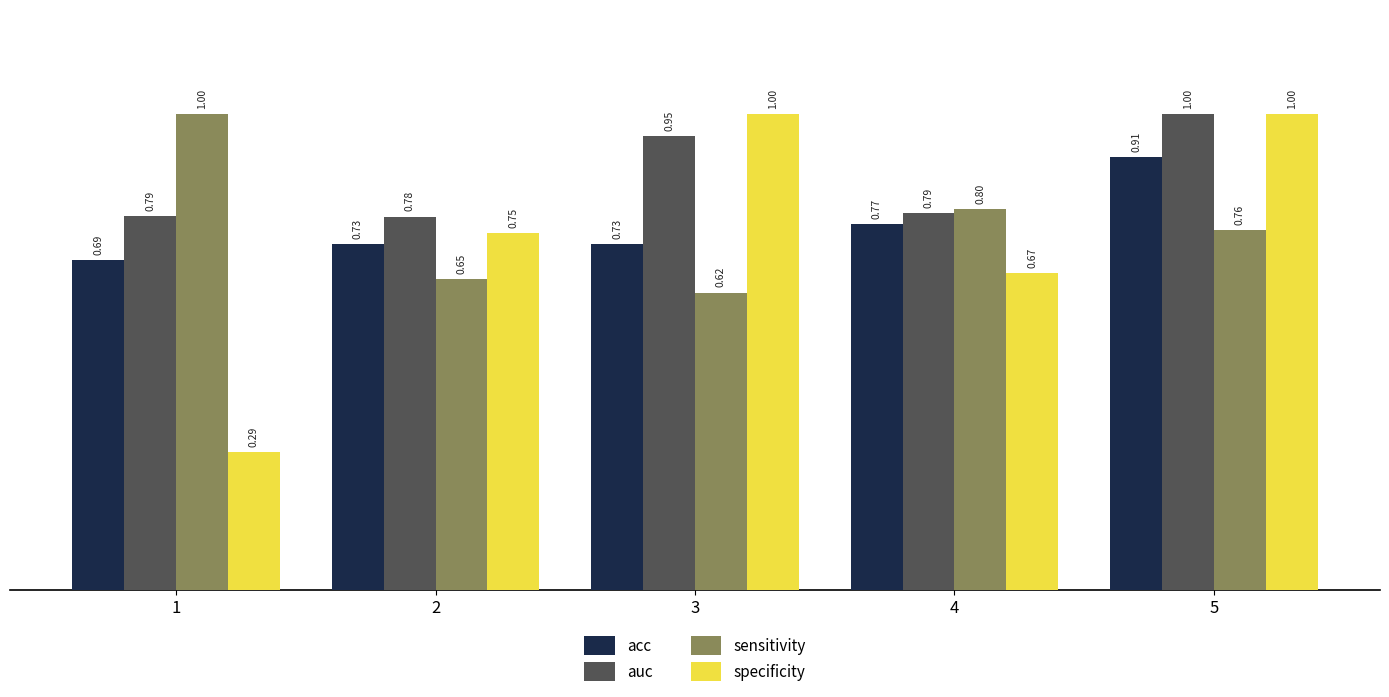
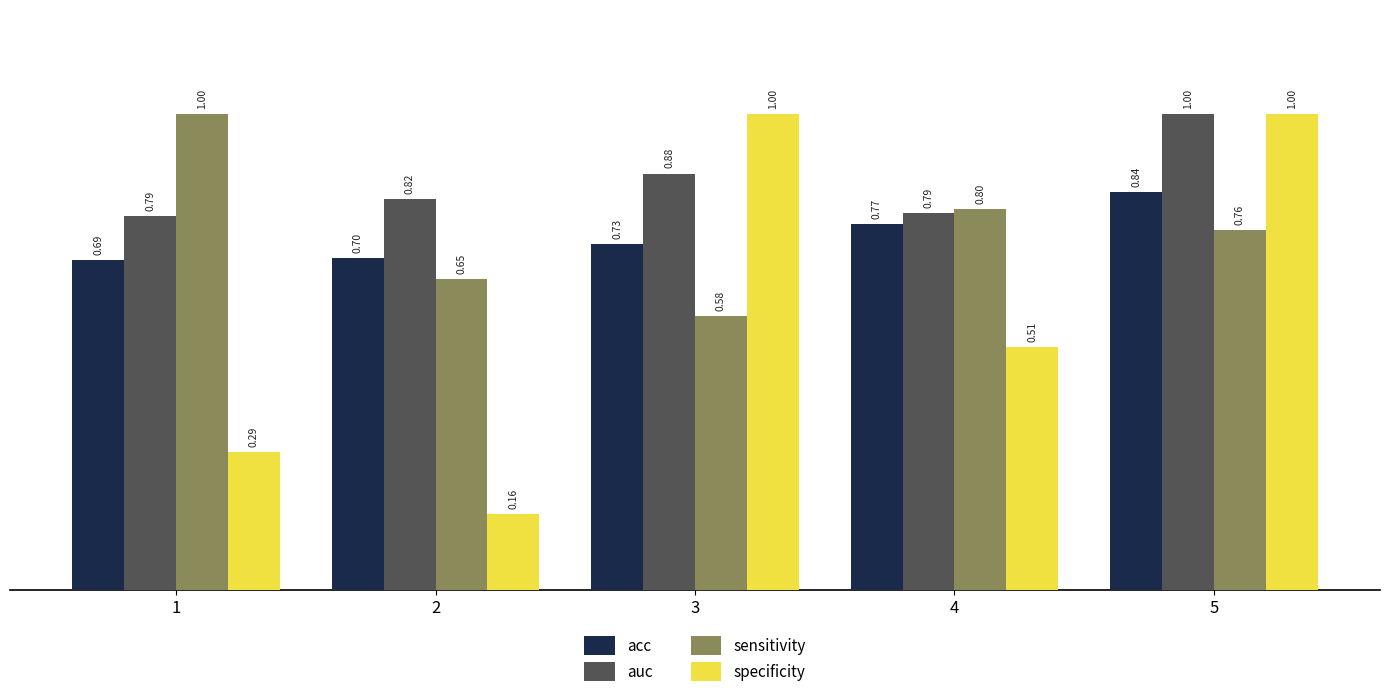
  {
    "acc": {
      "1": 0.69,
-     "2": 0.73,
+     "2": 0.70,
      "3": 0.73,
      "4": 0.77,
-     "5": 0.91
+     "5": 0.84
    },
    "auc": {
      "1": 0.79,
-     "2": 0.78,
-     "3": 0.95,
+     "2": 0.82,
+     "3": 0.88,
      "4": 0.79,
      "5": 1.00
    },
    "sensitivity": {
      "1": 1.00,
      "2": 0.65,
-     "3": 0.62,
+     "3": 0.58,
      "4": 0.80,
      "5": 0.76
    },
    "specificity": {
      "1": 0.29,
-     "2": 0.75,
+     "2": 0.16,
      "3": 1.00,
-     "4": 0.67,
+     "4": 0.51,
      "5": 1.00
    }
  }
